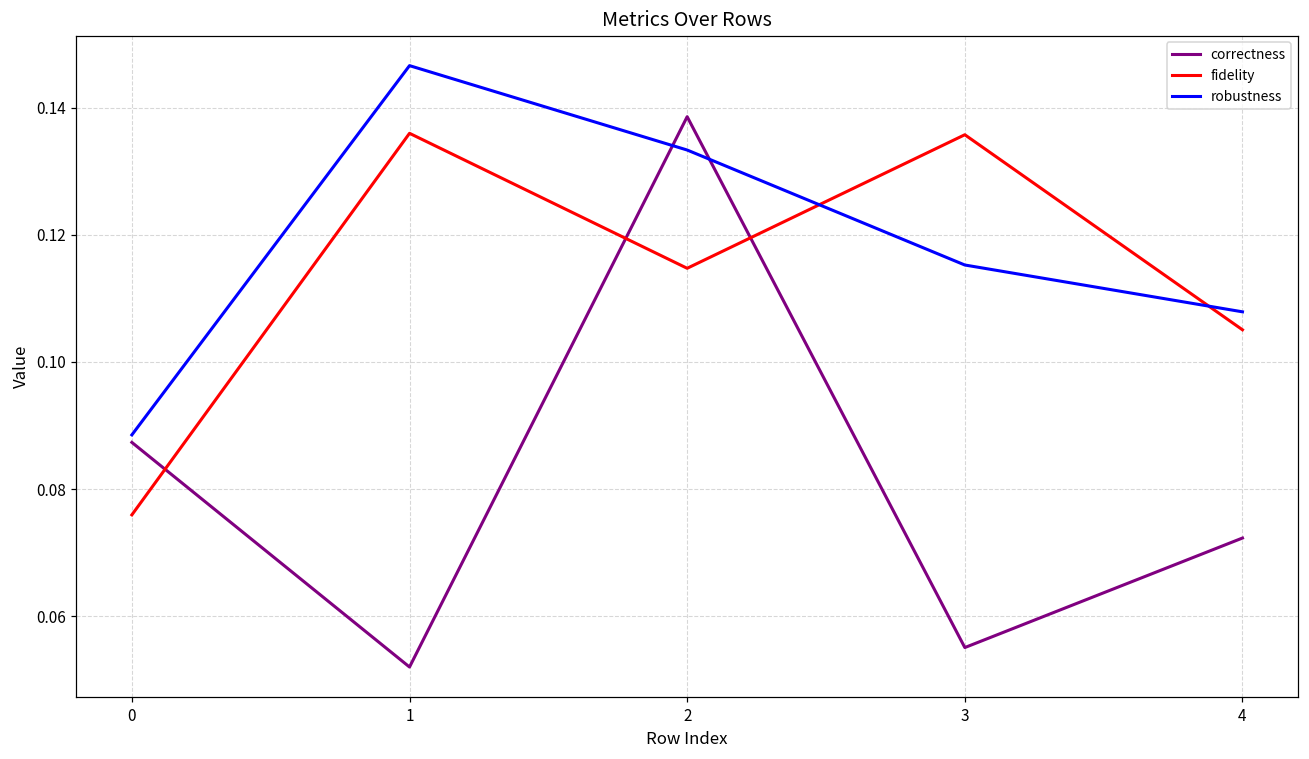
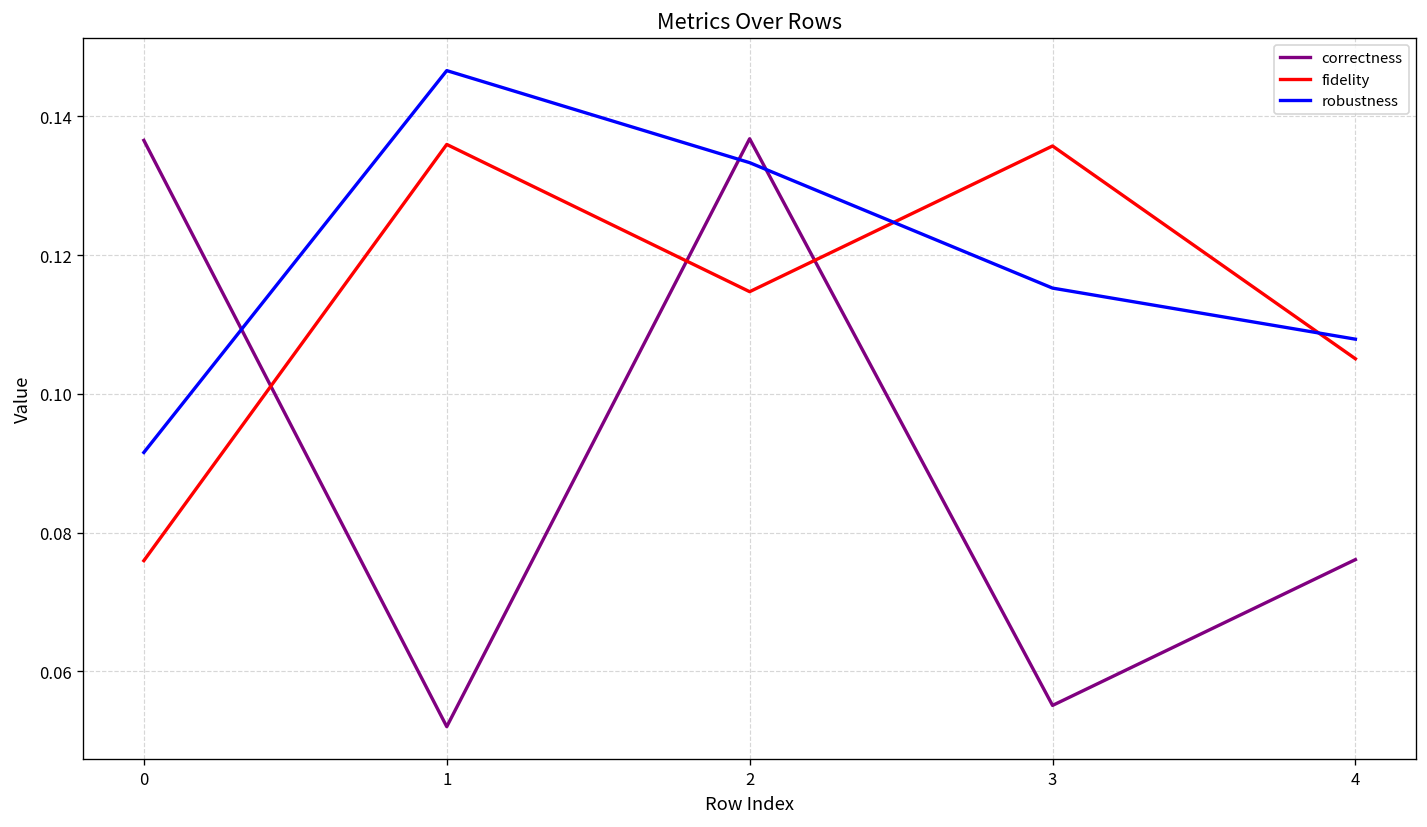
  {
    "correctness": {
-     "0": 0.087,
+     "0": 0.137,
      "1": 0.052,
-     "2": 0.139,
+     "2": 0.137,
      "3": 0.055,
-     "4": 0.072
+     "4": 0.076
    },
    "fidelity": {
      "0": 0.076,
      "1": 0.136,
      "2": 0.115,
      "3": 0.136,
      "4": 0.105
    },
    "robustness": {
-     "0": 0.089,
+     "0": 0.092,
      "1": 0.147,
      "2": 0.133,
      "3": 0.115,
      "4": 0.108
    }
  }
